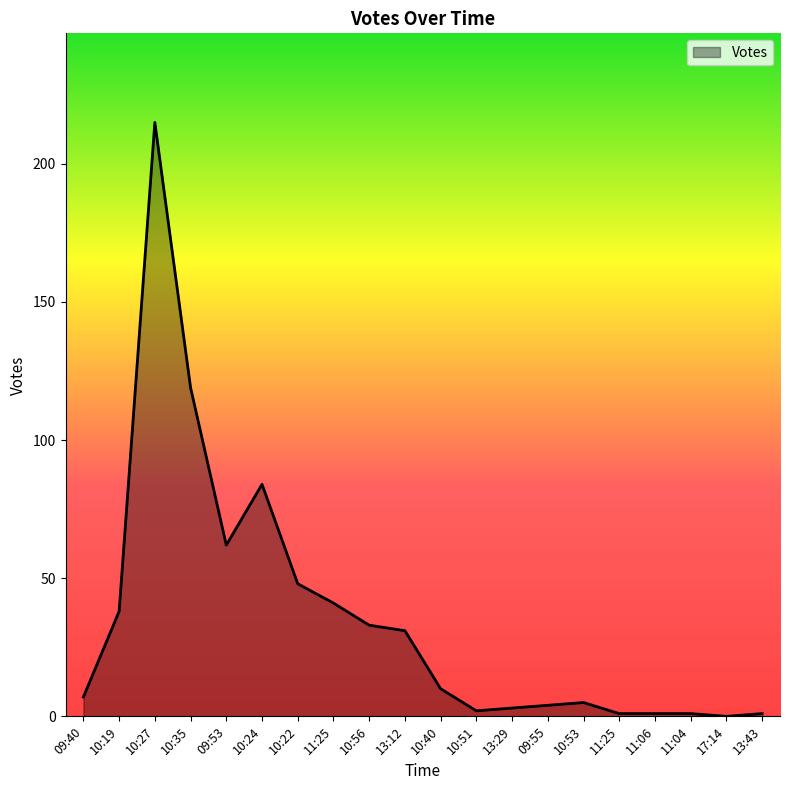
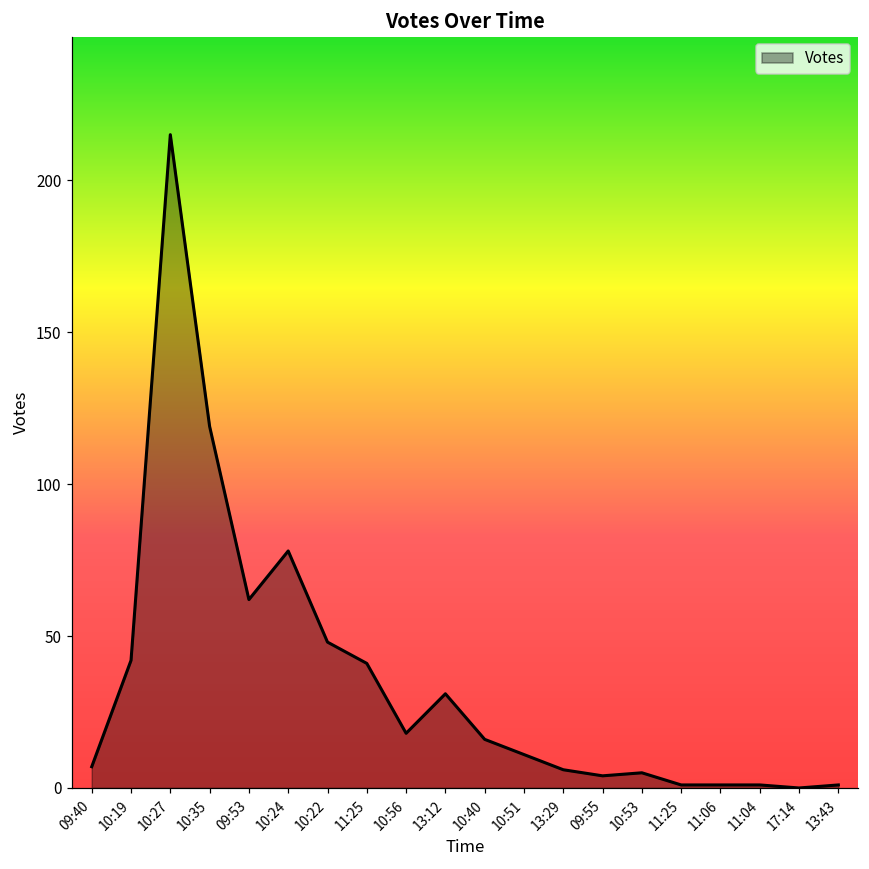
  {
    "09:40": 7,
-   "10:19": 38,
+   "10:19": 42,
    "10:27": 215,
    "10:35": 119,
    "09:53": 62,
-   "10:24": 84,
+   "10:24": 78,
    "10:22": 48,
-   "10:56": 33,
+   "10:56": 18,
    "13:12": 31,
-   "10:40": 10,
-   "10:51": 2,
-   "13:29": 3,
+   "10:40": 16,
+   "10:51": 11,
+   "13:29": 6,
    "09:55": 4,
    "10:53": 5,
    "11:06": 1,
    "11:04": 1,
    "17:14": 0,
    "13:43": 1
  }
